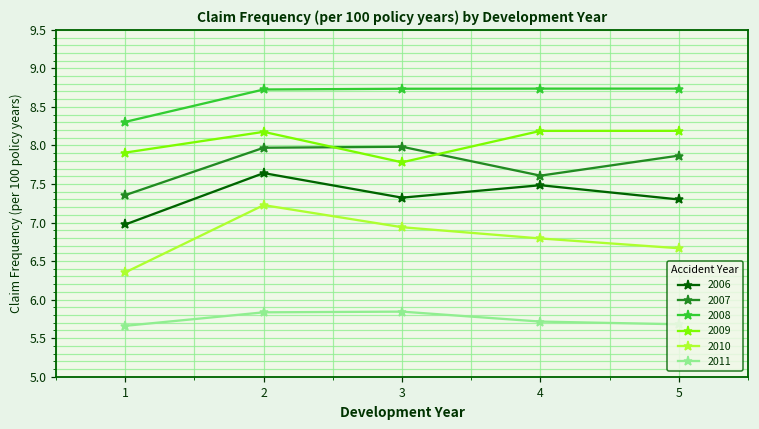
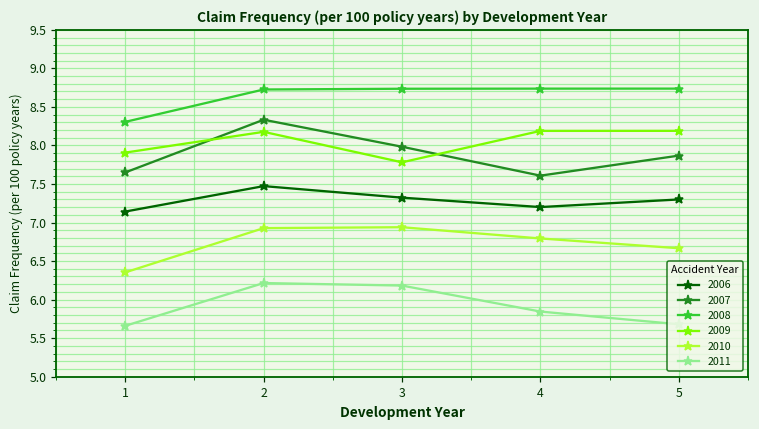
  {
    "2006": {
-     "1": 7.0,
-     "2": 7.6,
+     "1": 7.1,
+     "2": 7.5,
      "3": 7.3,
-     "4": 7.5,
+     "4": 7.2,
      "5": 7.3
    },
    "2007": {
-     "1": 7.4,
-     "2": 8.0,
+     "1": 7.6,
+     "2": 8.3,
      "3": 8.0,
      "4": 7.6,
      "5": 7.9
    },
    "2008": {
      "1": 8.3,
      "2": 8.7,
      "3": 8.7,
      "4": 8.7,
      "5": 8.7
    },
    "2009": {
      "1": 7.9,
      "2": 8.2,
      "3": 7.8,
      "4": 8.2,
      "5": 8.2
    },
    "2010": {
      "1": 6.4,
-     "2": 7.2,
+     "2": 6.9,
      "3": 6.9,
      "4": 6.8,
      "5": 6.7
    },
    "2011": {
      "1": 5.7,
-     "2": 5.8,
-     "3": 5.8,
-     "4": 5.7
+     "2": 6.2,
+     "3": 6.2,
+     "4": 5.8
    }
  }
